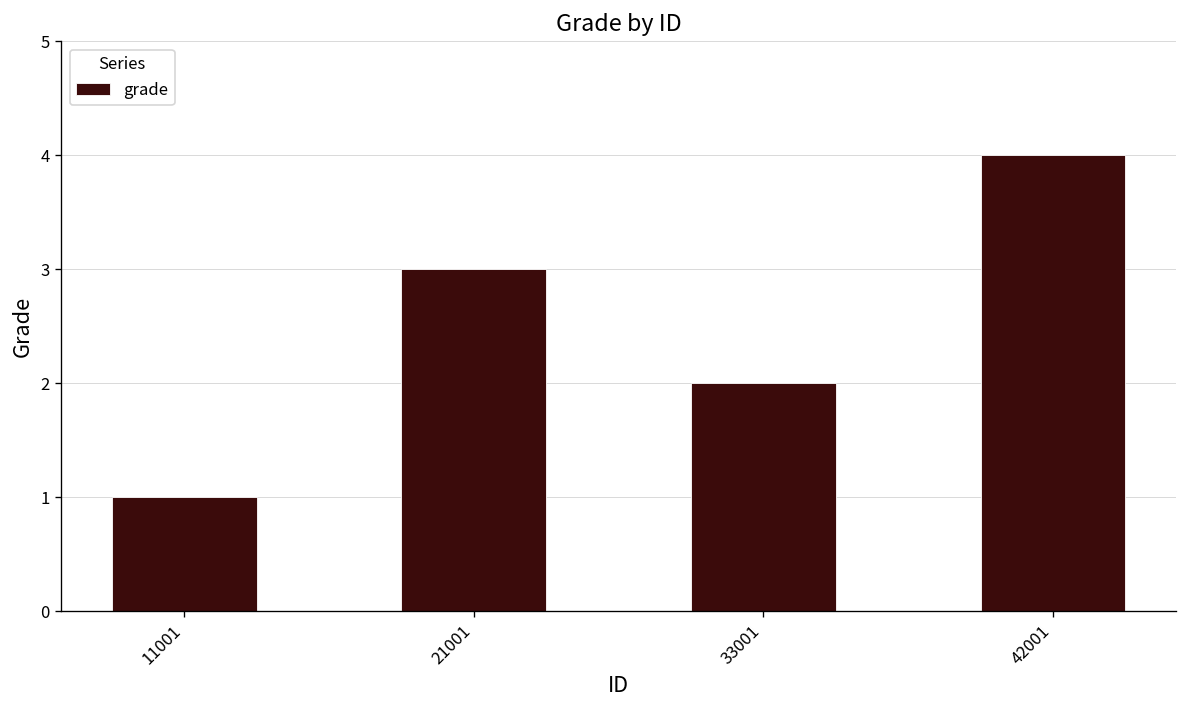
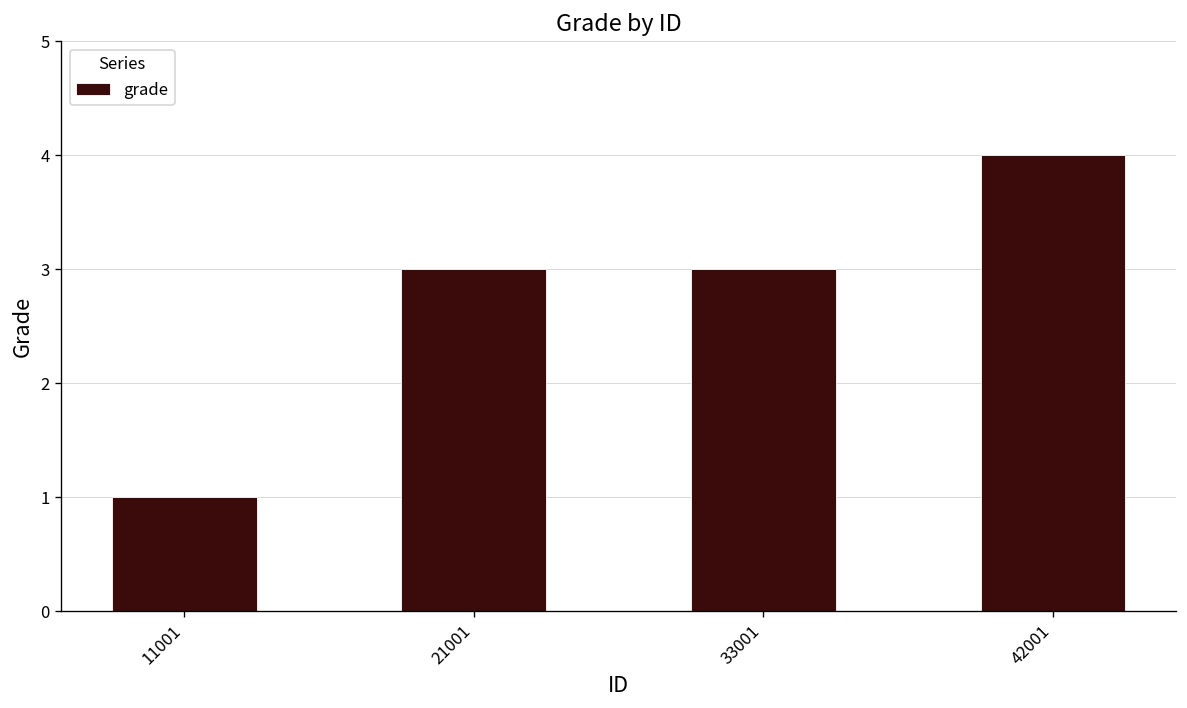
  {
    "11001": 1,
    "21001": 3,
-   "33001": 2,
+   "33001": 3,
    "42001": 4
  }
